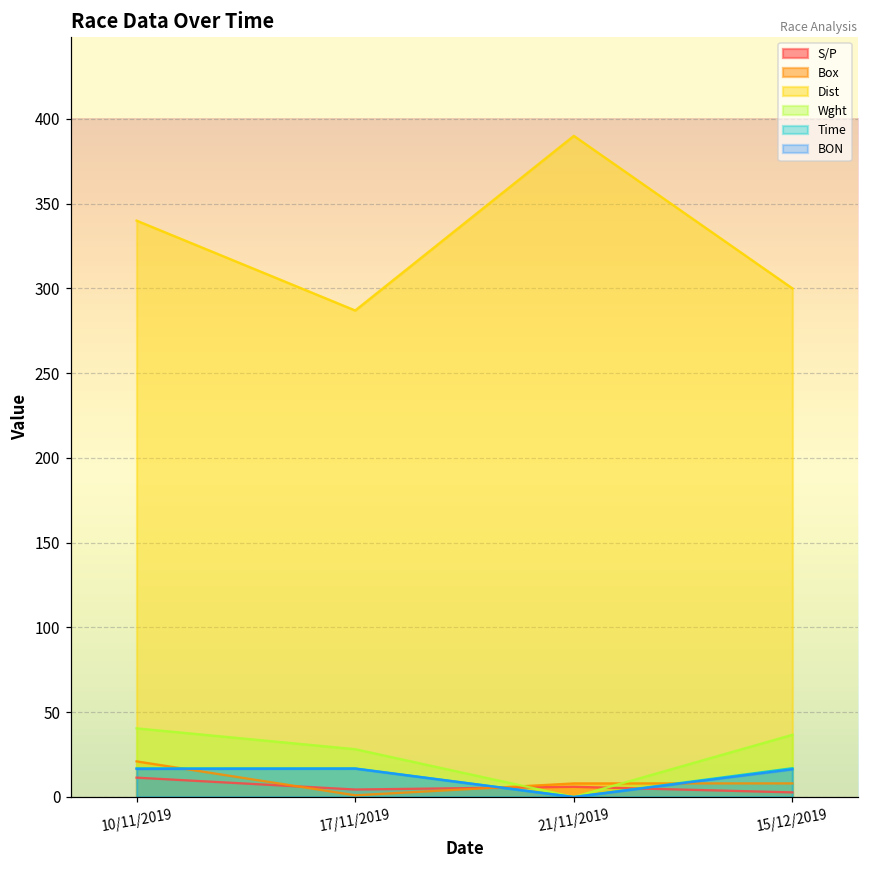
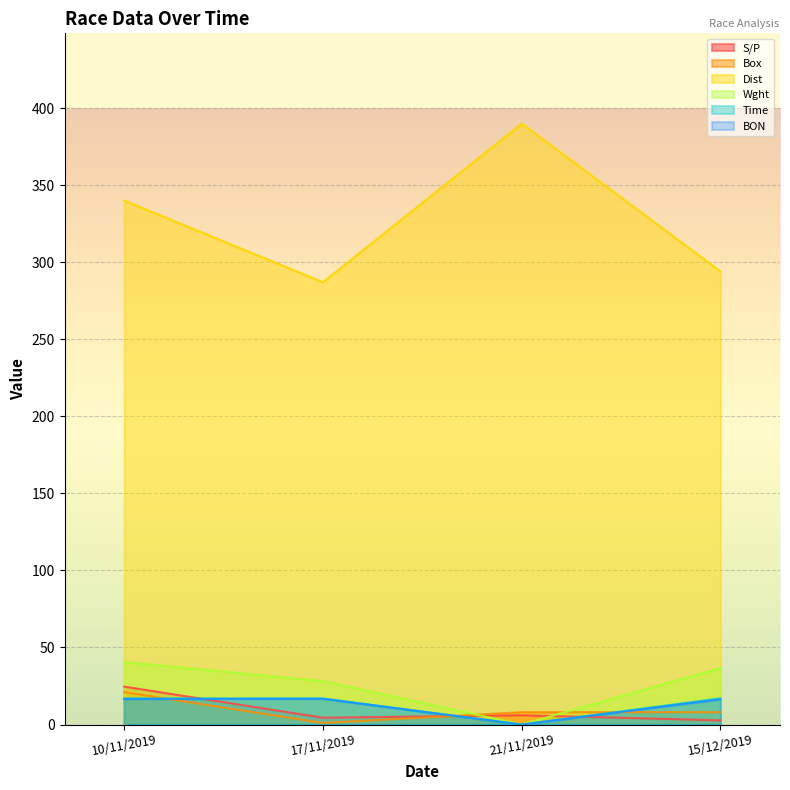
  {
    "S/P": {
-     "10/11/2019": 11,
+     "10/11/2019": 25,
      "17/11/2019": 4,
      "21/11/2019": 6,
      "15/12/2019": 3
    },
    "Box": {
      "10/11/2019": 21,
      "17/11/2019": 1,
      "21/11/2019": 8,
      "15/12/2019": 8
    },
    "Dist": {
      "10/11/2019": 340,
      "17/11/2019": 287,
      "21/11/2019": 390,
-     "15/12/2019": 300
+     "15/12/2019": 294
    },
    "Wght": {
      "10/11/2019": 41,
      "17/11/2019": 28,
      "15/12/2019": 37
    }
  }
